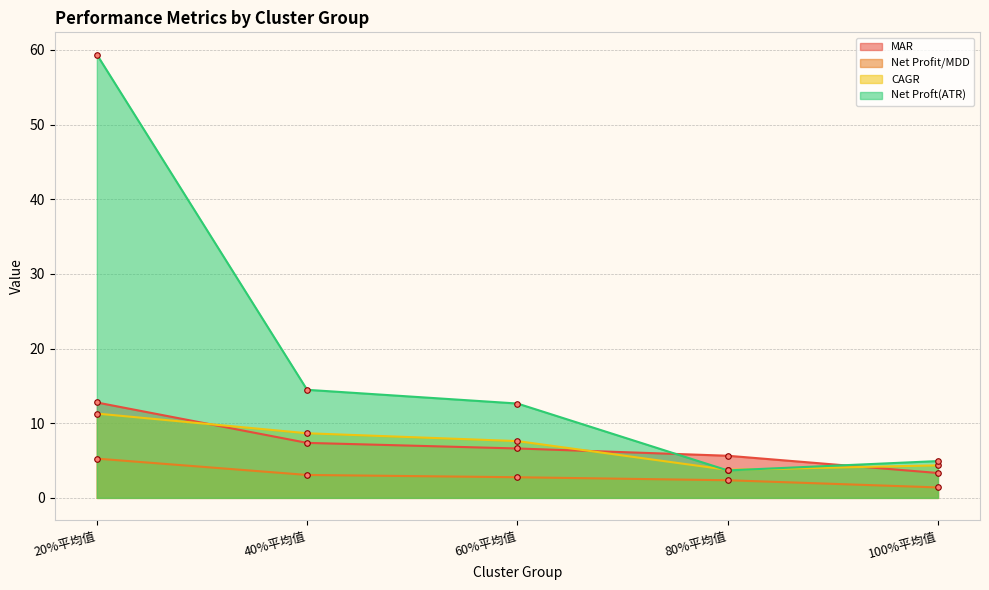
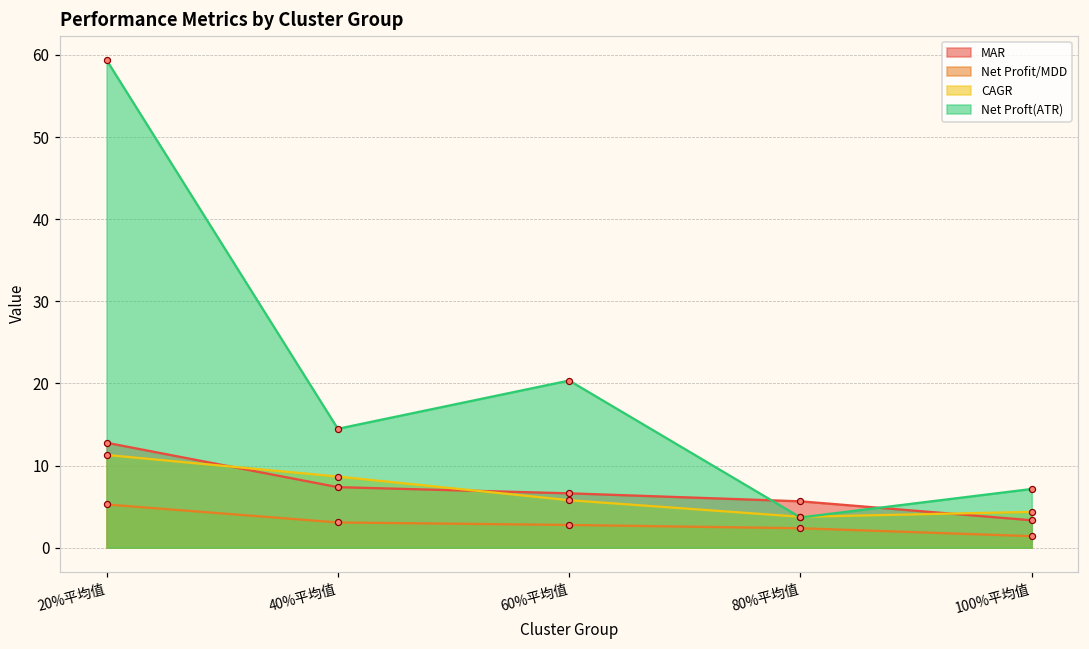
  {
    "CAGR": {
      "20%平均值": 11,
      "40%平均值": 9,
-     "60%平均值": 8,
+     "60%平均值": 6,
      "100%平均值": 4
    },
    "Net Proft(ATR)": {
      "20%平均值": 59,
      "40%平均值": 14,
-     "60%平均值": 13,
-     "100%平均值": 5
+     "60%平均值": 20,
+     "100%平均值": 7
    }
  }
